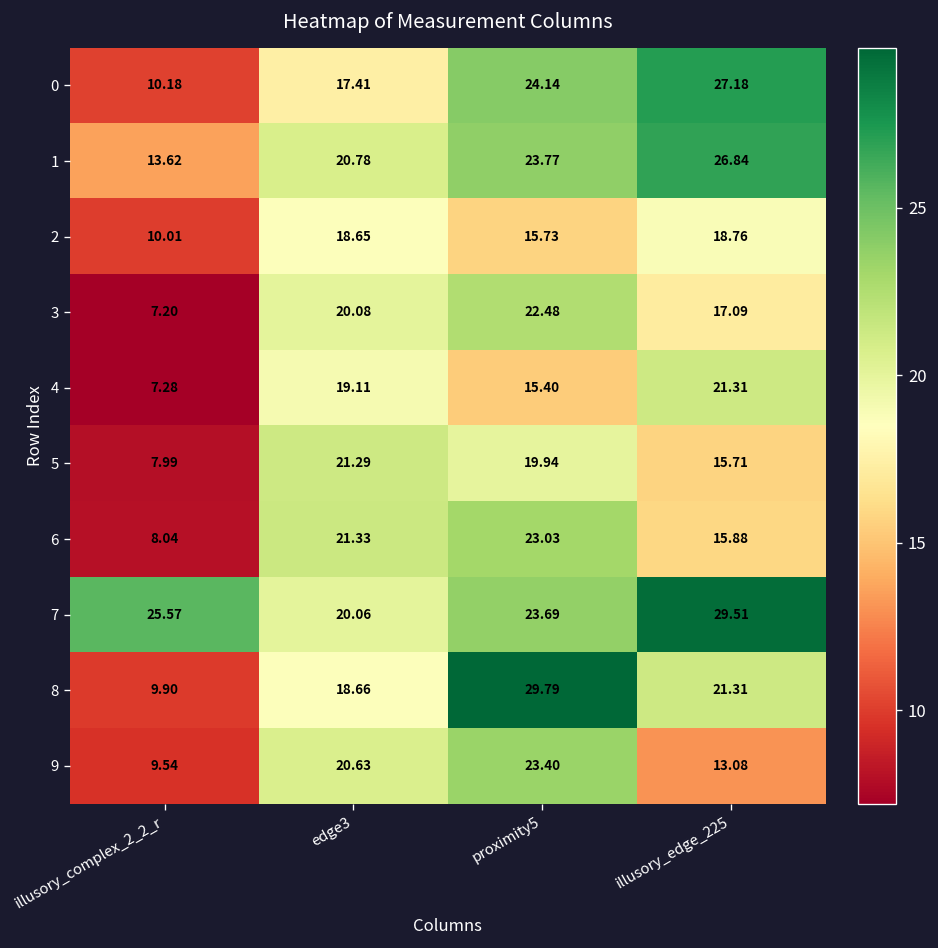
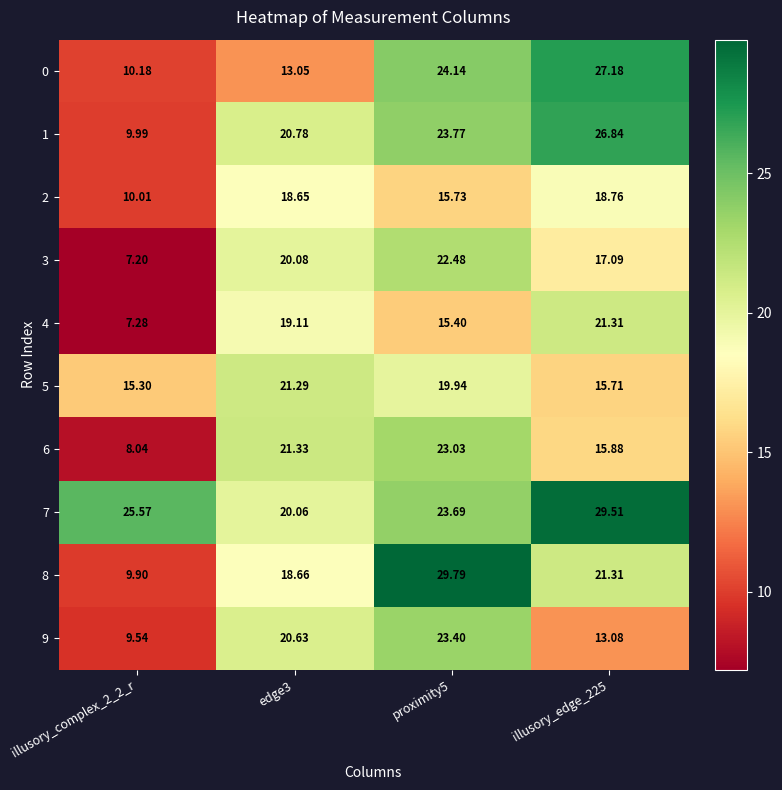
  {
    "0": {
      "illusory_complex_2_2_r": 10.18,
-     "edge3": 17.41,
+     "edge3": 13.05,
      "proximity5": 24.14,
      "illusory_edge_225": 27.18
    },
    "1": {
-     "illusory_complex_2_2_r": 13.62,
+     "illusory_complex_2_2_r": 9.99,
      "edge3": 20.78,
      "proximity5": 23.77,
      "illusory_edge_225": 26.84
    },
    "2": {
      "illusory_complex_2_2_r": 10.01,
      "edge3": 18.65,
      "proximity5": 15.73,
      "illusory_edge_225": 18.76
    },
    "3": {
      "illusory_complex_2_2_r": 7.20,
      "edge3": 20.08,
      "proximity5": 22.48,
      "illusory_edge_225": 17.09
    },
    "4": {
      "illusory_complex_2_2_r": 7.28,
      "edge3": 19.11,
      "proximity5": 15.40,
      "illusory_edge_225": 21.31
    },
    "5": {
-     "illusory_complex_2_2_r": 7.99,
+     "illusory_complex_2_2_r": 15.30,
      "edge3": 21.29,
      "proximity5": 19.94,
      "illusory_edge_225": 15.71
    },
    "6": {
      "illusory_complex_2_2_r": 8.04,
      "edge3": 21.33,
      "proximity5": 23.03,
      "illusory_edge_225": 15.88
    },
    "7": {
      "illusory_complex_2_2_r": 25.57,
      "edge3": 20.06,
      "proximity5": 23.69,
      "illusory_edge_225": 29.51
    },
    "8": {
      "illusory_complex_2_2_r": 9.90,
      "edge3": 18.66,
      "proximity5": 29.79,
      "illusory_edge_225": 21.31
    },
    "9": {
      "illusory_complex_2_2_r": 9.54,
      "edge3": 20.63,
      "proximity5": 23.40,
      "illusory_edge_225": 13.08
    }
  }
